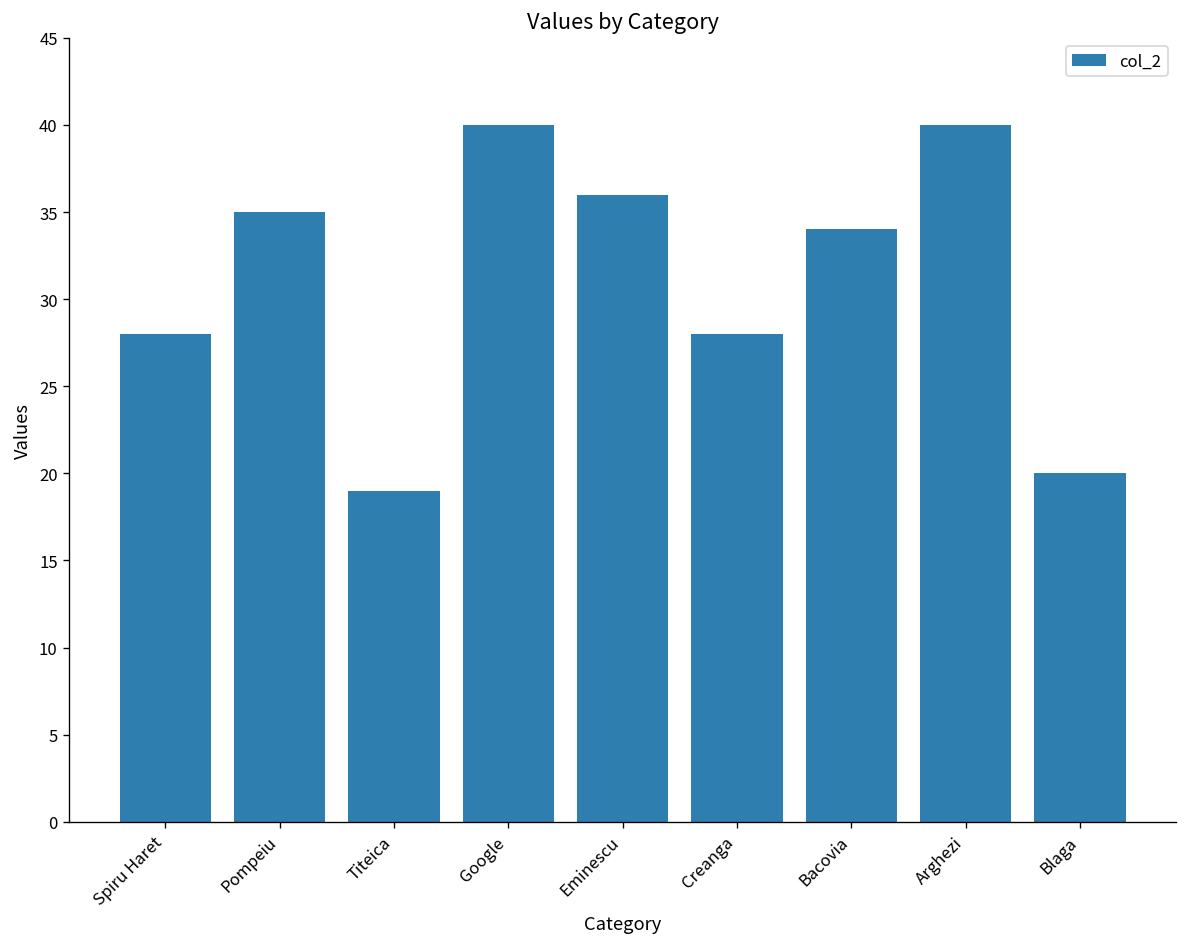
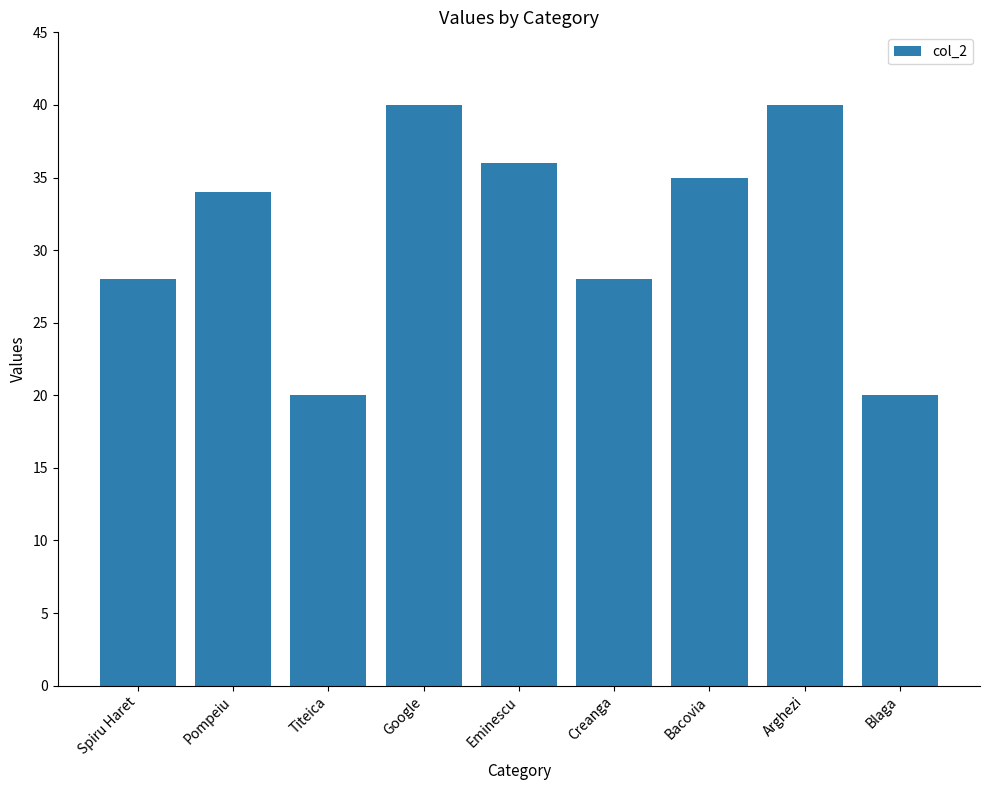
  {
    "Spiru Haret": 28,
-   "Pompeiu": 35,
-   "Titeica": 19,
+   "Pompeiu": 34,
+   "Titeica": 20,
    "Google": 40,
    "Eminescu": 36,
    "Creanga": 28,
-   "Bacovia": 34,
+   "Bacovia": 35,
    "Arghezi": 40,
    "Blaga": 20
  }
